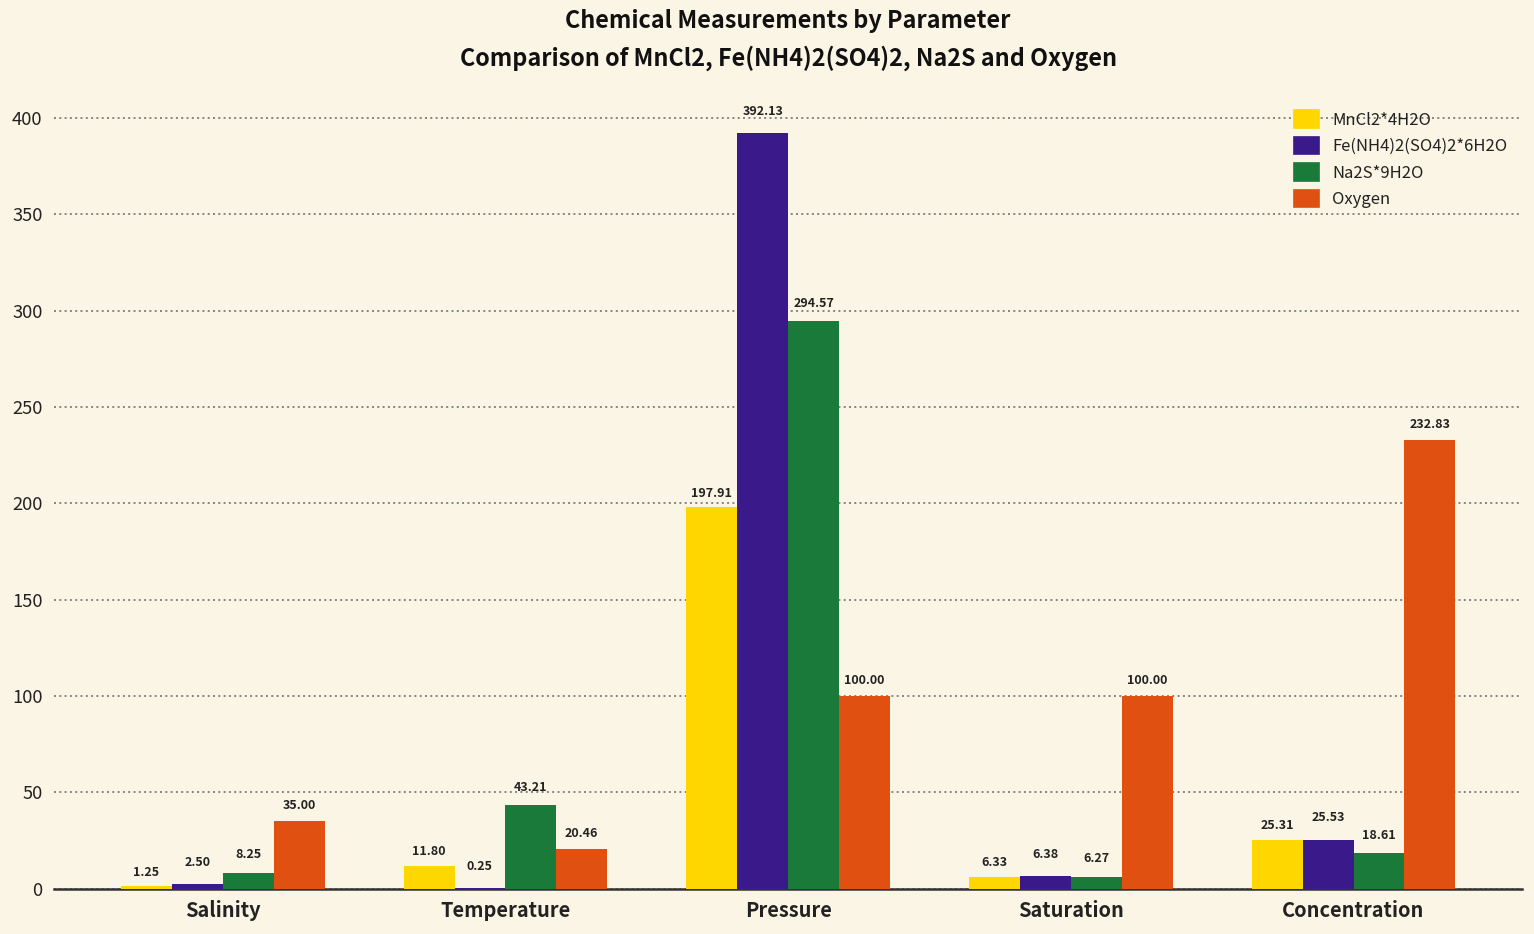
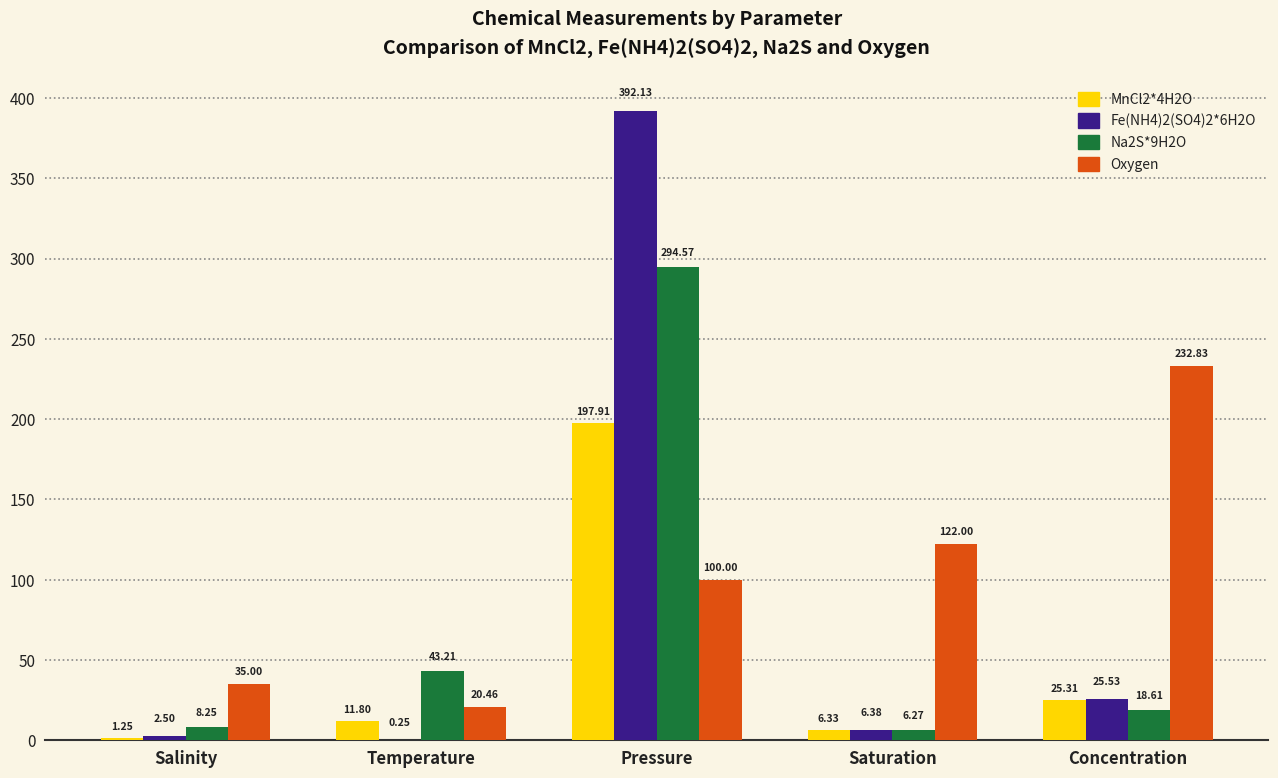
  {
    "MnCl2*4H2O": {
      "Salinity": 1.25,
      "Temperature": 11.80,
      "Pressure": 197.91,
      "Saturation": 6.33,
      "Concentration": 25.31
    },
    "Fe(NH4)2(SO4)2*6H2O": {
      "Salinity": 2.50,
      "Temperature": 0.25,
      "Pressure": 392.13,
      "Saturation": 6.38,
      "Concentration": 25.53
    },
    "Na2S*9H2O": {
      "Salinity": 8.25,
      "Temperature": 43.21,
      "Pressure": 294.57,
      "Saturation": 6.27,
      "Concentration": 18.61
    },
    "Oxygen": {
      "Salinity": 35.00,
      "Temperature": 20.46,
      "Pressure": 100.00,
-     "Saturation": 100.00,
+     "Saturation": 122.00,
      "Concentration": 232.83
    }
  }
